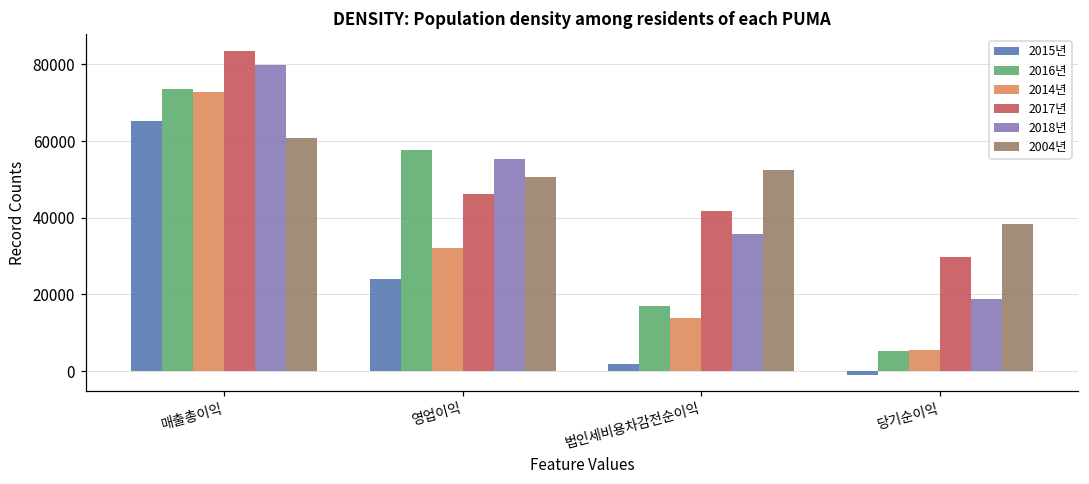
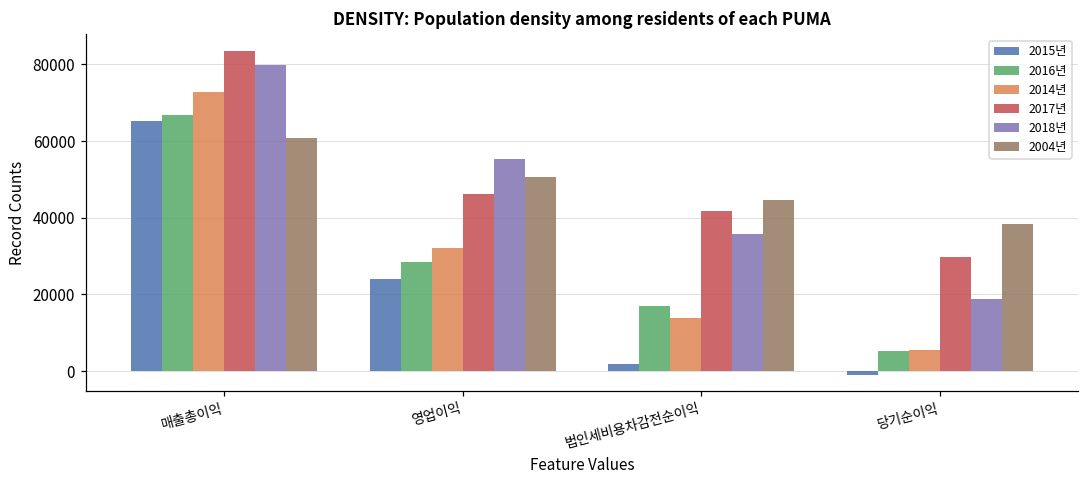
  {
    "2016년": {
-     "매출총이익": 74000,
-     "영업이익": 58000,
+     "매출총이익": 67000,
+     "영업이익": 28000,
      "법인세비용차감전순이익": 17000,
      "당기순이익": 5000
    },
    "2004년": {
      "매출총이익": 61000,
      "영업이익": 51000,
-     "법인세비용차감전순이익": 52000,
+     "법인세비용차감전순이익": 45000,
      "당기순이익": 38000
    }
  }
